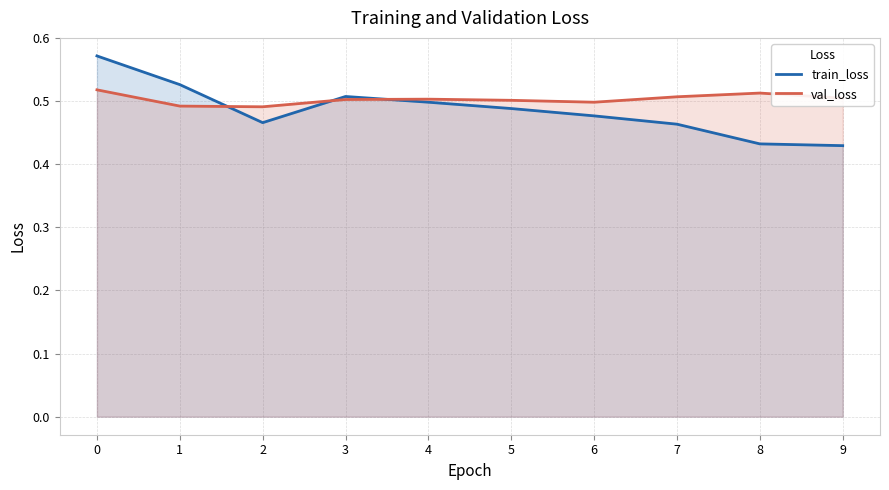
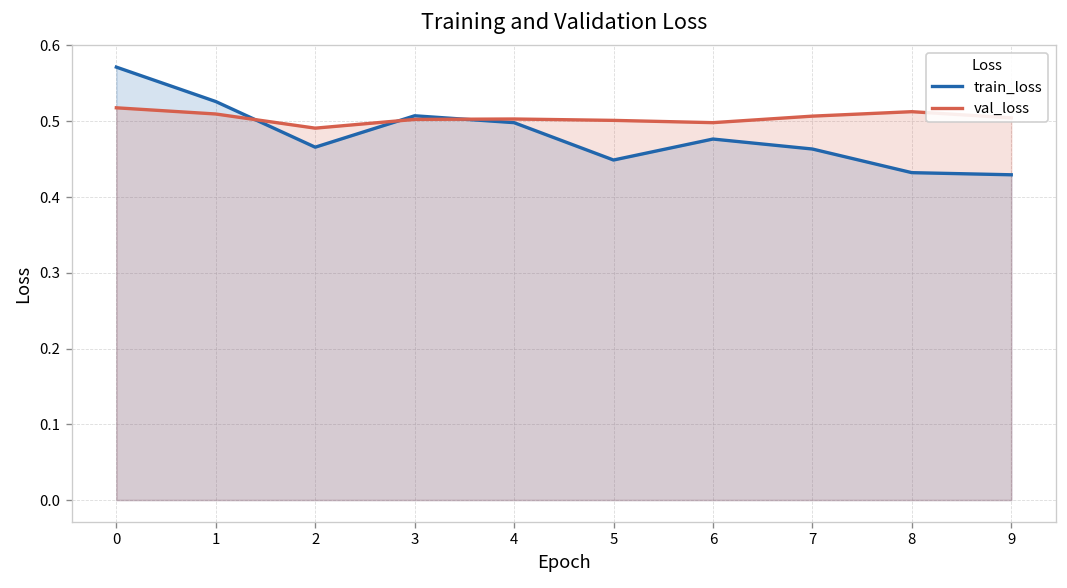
  {
    "train_loss": {
      "0": 0.57,
      "1": 0.53,
      "2": 0.47,
      "3": 0.51,
      "4": 0.50,
-     "5": 0.49,
+     "5": 0.45,
      "6": 0.48,
      "7": 0.46,
      "8": 0.43,
      "9": 0.43
    },
    "val_loss": {
      "0": 0.52,
-     "1": 0.49,
+     "1": 0.51,
      "2": 0.49,
      "3": 0.50,
      "4": 0.50,
      "5": 0.50,
      "6": 0.50,
      "7": 0.51,
      "8": 0.51
    }
  }
